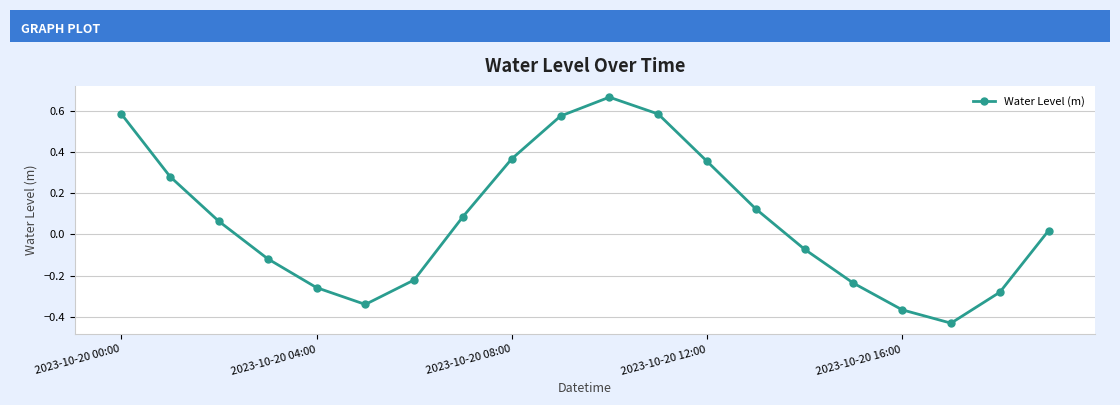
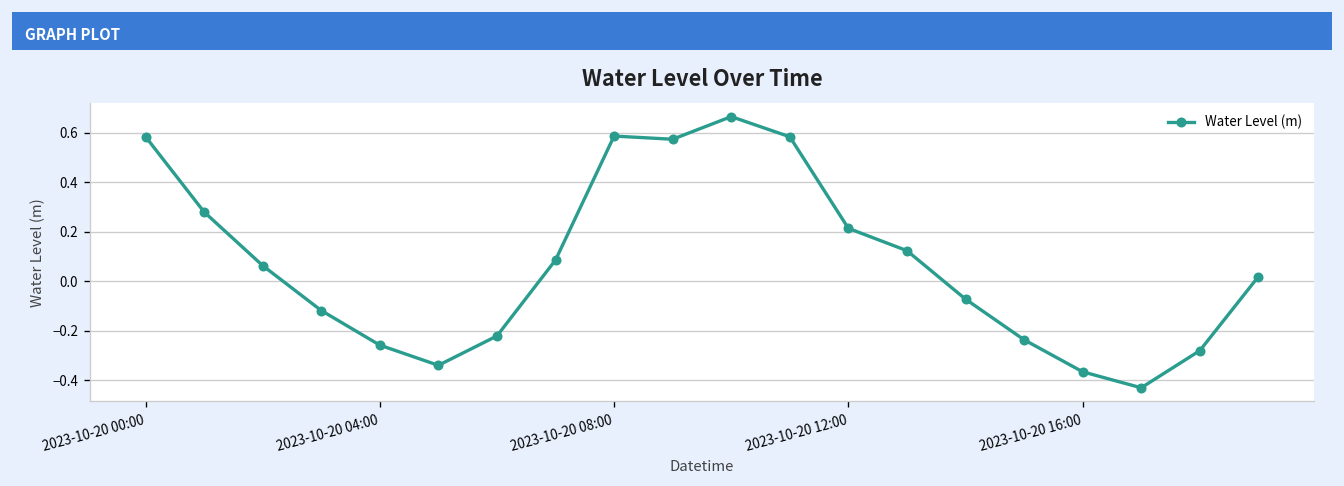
  {
    "2023-10-20 00:00": 0.58,
    "2023-10-20 04:00": -0.26,
-   "2023-10-20 08:00": 0.37,
-   "2023-10-20 12:00": 0.35,
+   "2023-10-20 08:00": 0.59,
+   "2023-10-20 12:00": 0.21,
    "2023-10-20 16:00": -0.37
  }
